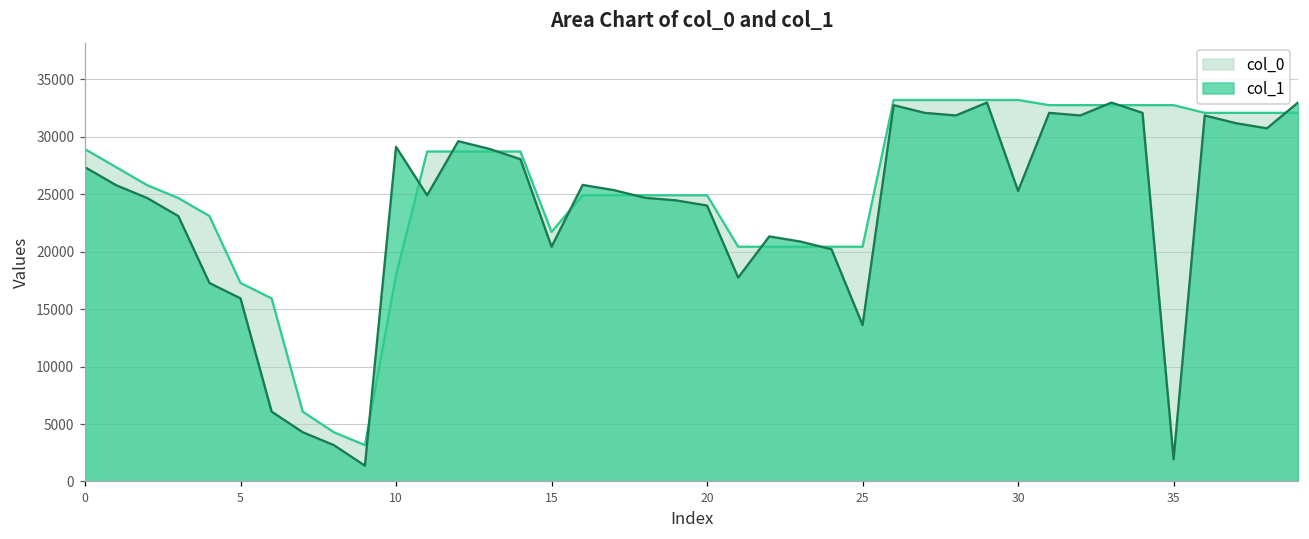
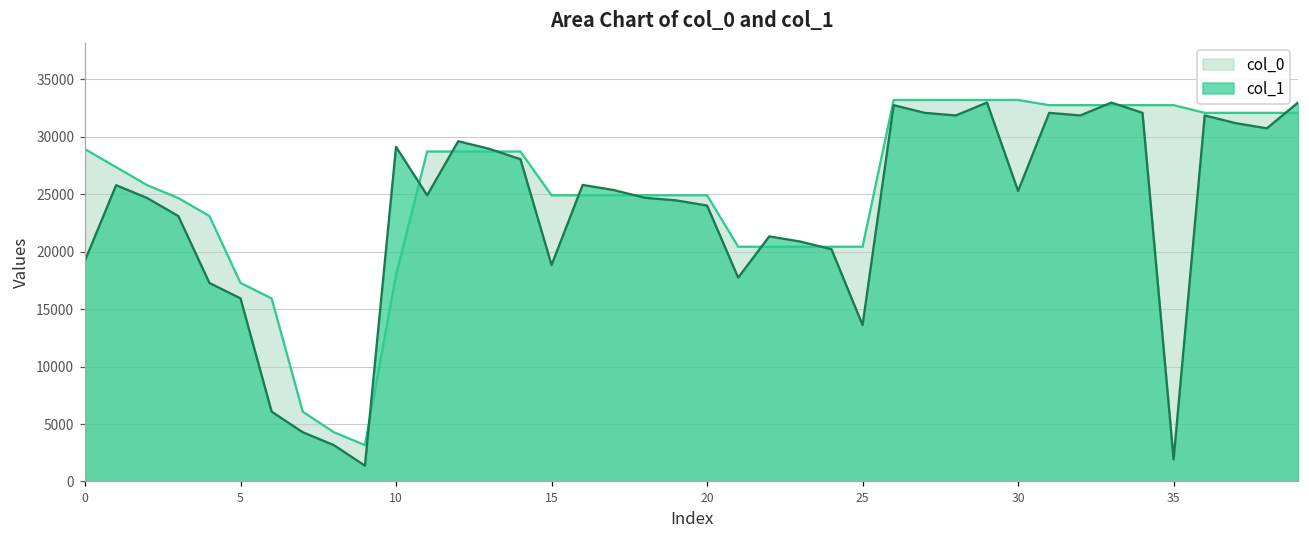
  {
    "col_0": {
      "0": 28900,
      "5": 17300,
      "10": 18000,
-     "15": 21700,
+     "15": 24900,
      "20": 24900,
      "25": 20400,
      "30": 33200,
      "35": 32700
    },
    "col_1": {
-     "0": 27300,
+     "0": 19200,
      "5": 15900,
      "10": 29100,
-     "15": 20400,
+     "15": 18800,
      "20": 24000,
      "25": 13600,
      "30": 25300,
      "35": 1900
    }
  }
